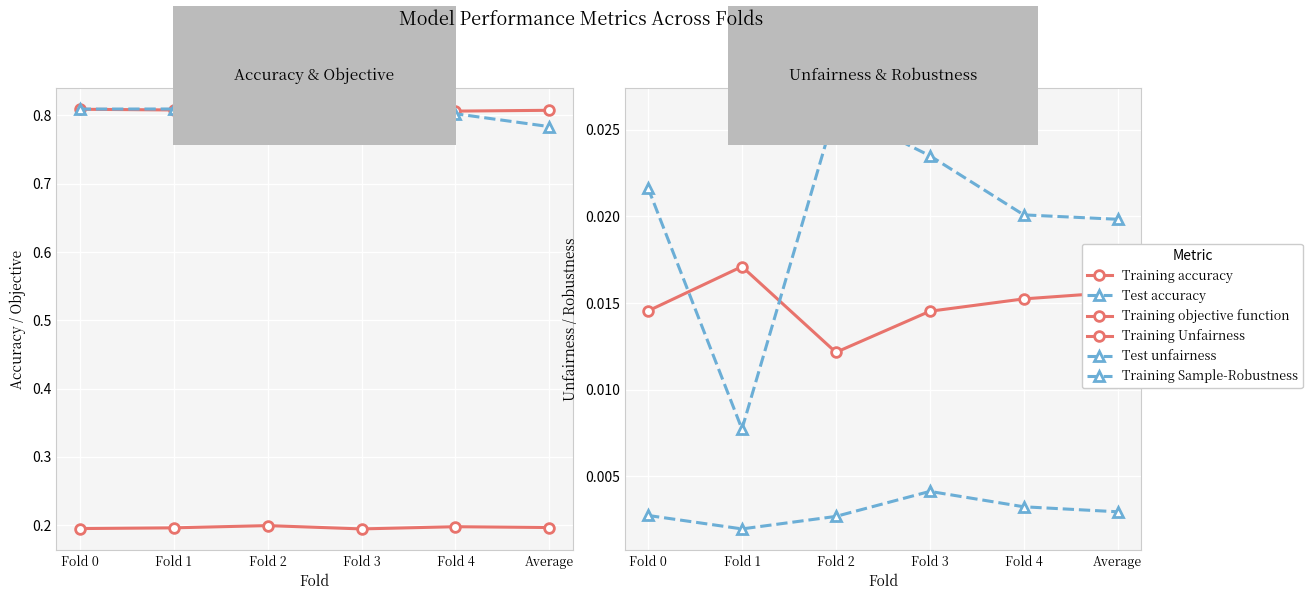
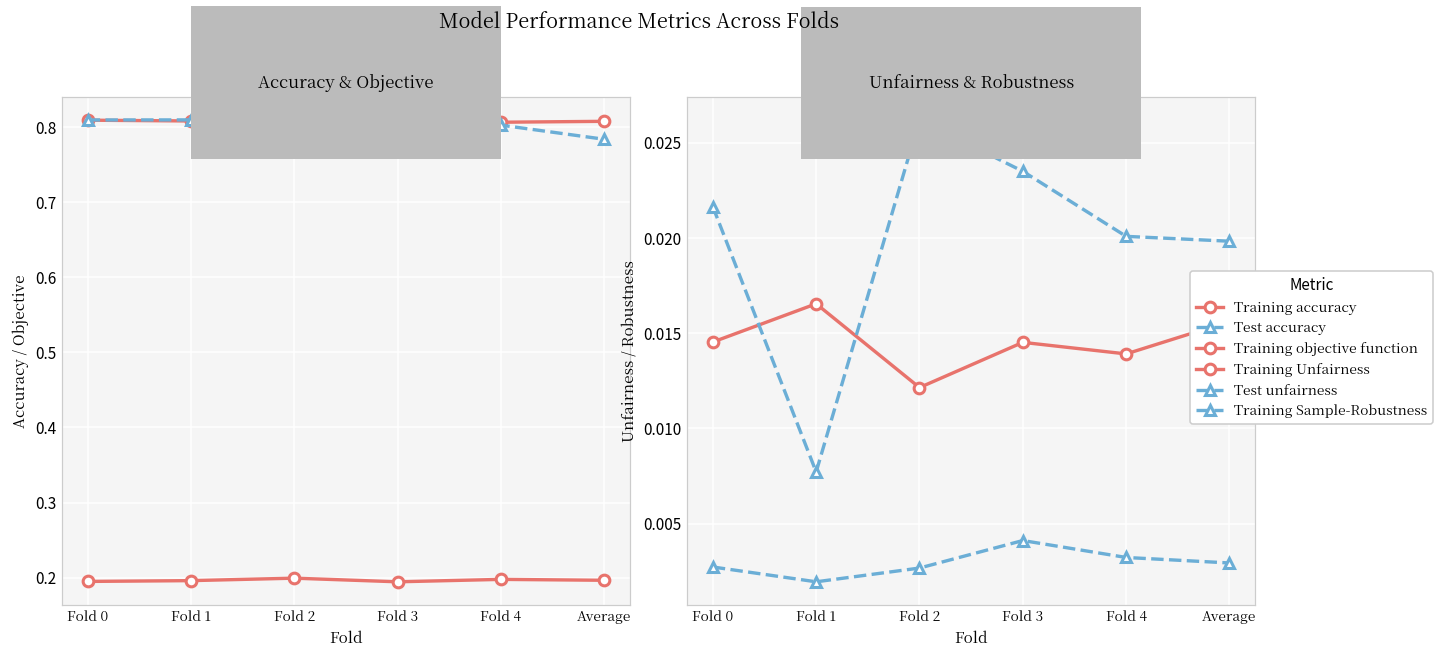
  {
    "Accuracy & Objective": {
      "Test accuracy": {
        "Fold 3": 0.80,
        "Fold 4": 0.80,
        "Average": 0.78
      }
    },
    "Unfairness & Robustness": {
      "Training Unfairness": {
        "Fold 0": 0.0145,
-       "Fold 1": 0.0171,
+       "Fold 1": 0.0165,
        "Fold 2": 0.0121,
        "Fold 3": 0.0145,
-       "Fold 4": 0.0152
+       "Fold 4": 0.0139
      }
    }
  }
